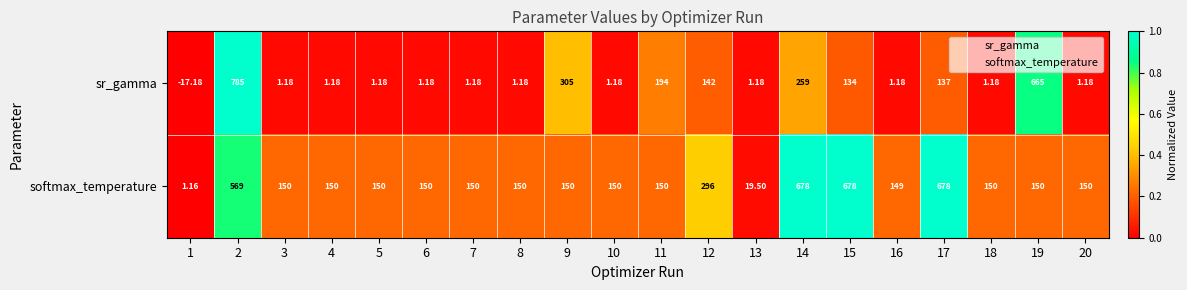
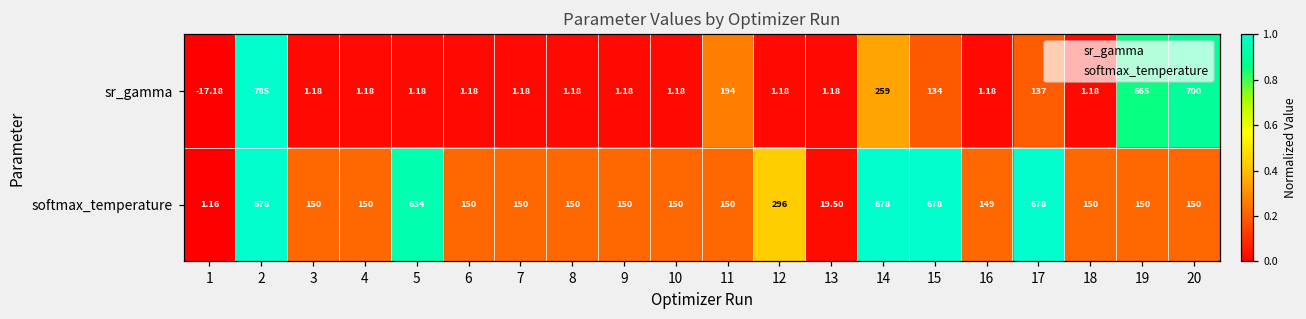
  {
    "sr_gamma": {
      "1": -17.18,
      "2": 785,
      "3": 1.18,
      "4": 1.18,
      "5": 1.18,
      "6": 1.18,
      "7": 1.18,
      "8": 1.18,
-     "9": 305,
+     "9": 1.18,
      "10": 1.18,
      "11": 194,
-     "12": 142,
+     "12": 1.18,
      "13": 1.18,
      "14": 259,
      "15": 134,
      "16": 1.18,
      "17": 137,
      "18": 1.18,
      "19": 665,
-     "20": 1.18
+     "20": 700
    },
    "softmax_temperature": {
      "1": 1.16,
-     "2": 569,
+     "2": 678,
      "3": 150,
      "4": 150,
-     "5": 150,
+     "5": 634,
      "6": 150,
      "7": 150,
      "8": 150,
      "9": 150,
      "10": 150,
      "11": 150,
      "12": 296,
      "13": 19.50,
      "14": 678,
      "15": 678,
      "16": 149,
      "17": 678,
      "18": 150,
      "19": 150,
      "20": 150
    }
  }
